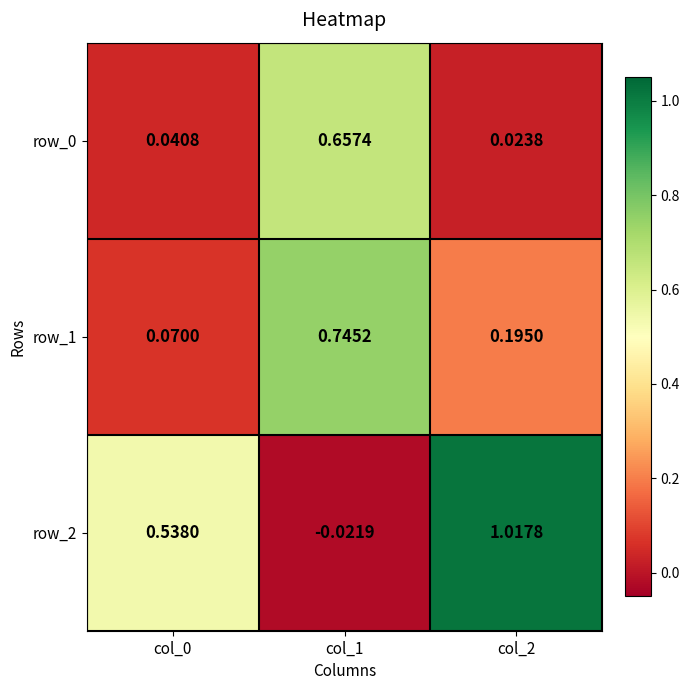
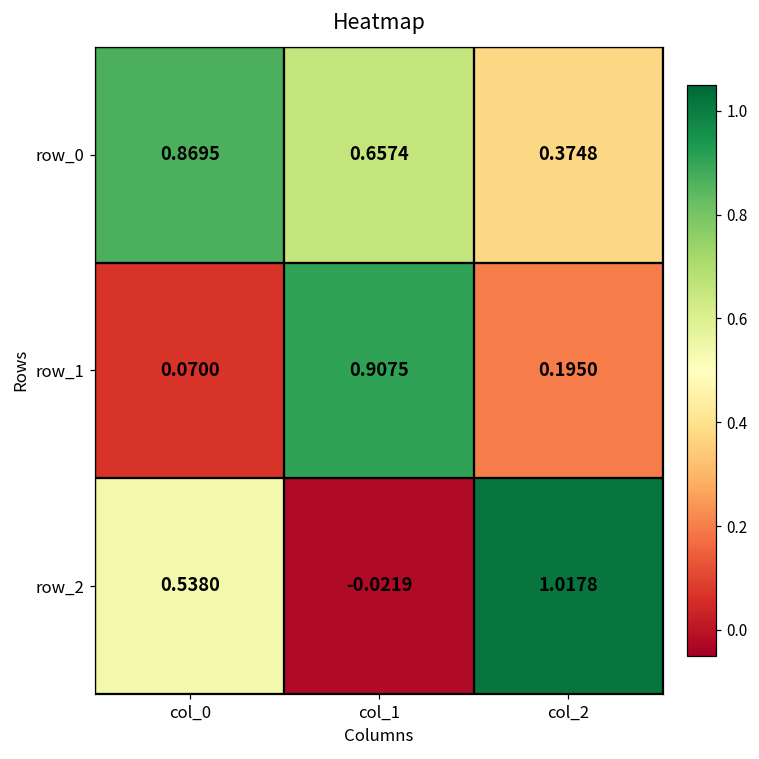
  {
    "row_0": {
-     "col_0": 0.0408,
+     "col_0": 0.8695,
      "col_1": 0.6574,
-     "col_2": 0.0238
+     "col_2": 0.3748
    },
    "row_1": {
      "col_0": 0.0700,
-     "col_1": 0.7452,
+     "col_1": 0.9075,
      "col_2": 0.1950
    },
    "row_2": {
      "col_0": 0.5380,
      "col_1": -0.0219,
      "col_2": 1.0178
    }
  }
